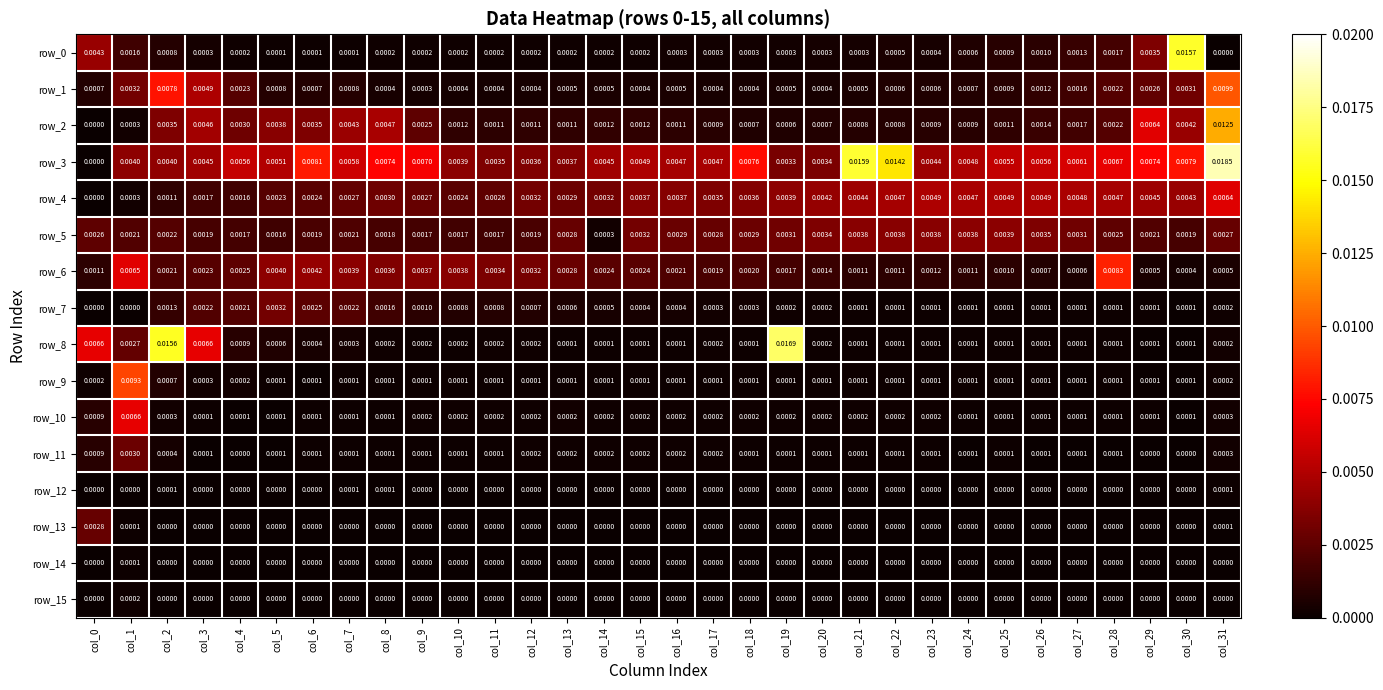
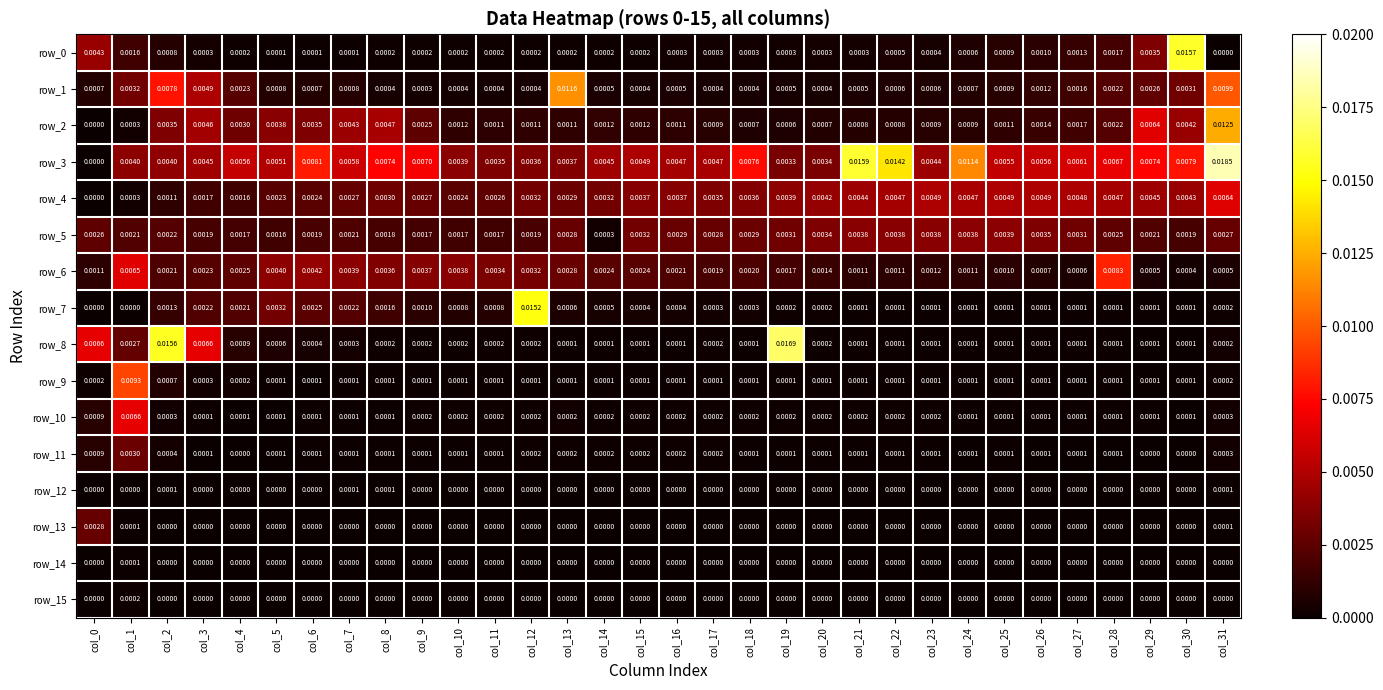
  {
    "row_1": {
      "col_0": 0.0007,
      "col_1": 0.0032,
      "col_2": 0.0078,
      "col_3": 0.0049,
      "col_4": 0.0023,
      "col_5": 0.0008,
      "col_6": 0.0007,
      "col_7": 0.0008,
      "col_8": 0.0004,
      "col_9": 0.0003,
      "col_10": 0.0004,
      "col_11": 0.0004,
      "col_12": 0.0004,
-     "col_13": 0.0005,
+     "col_13": 0.0116,
      "col_14": 0.0005,
      "col_15": 0.0004,
      "col_16": 0.0005,
      "col_17": 0.0004,
      "col_18": 0.0004,
      "col_19": 0.0005,
      "col_20": 0.0004,
      "col_21": 0.0005,
      "col_22": 0.0006,
      "col_23": 0.0006,
      "col_24": 0.0007,
      "col_25": 0.0009,
      "col_26": 0.0012,
      "col_27": 0.0016,
      "col_28": 0.0022,
      "col_29": 0.0026,
      "col_30": 0.0031,
      "col_31": 0.0099
    },
    "row_3": {
      "col_0": 0.0000,
      "col_1": 0.0040,
      "col_2": 0.0040,
      "col_3": 0.0045,
      "col_4": 0.0056,
      "col_5": 0.0051,
      "col_6": 0.0081,
      "col_7": 0.0058,
      "col_8": 0.0074,
      "col_9": 0.0070,
      "col_10": 0.0039,
      "col_11": 0.0035,
      "col_12": 0.0036,
      "col_13": 0.0037,
      "col_14": 0.0045,
      "col_15": 0.0049,
      "col_16": 0.0047,
      "col_17": 0.0047,
      "col_18": 0.0076,
      "col_19": 0.0033,
      "col_20": 0.0034,
      "col_21": 0.0159,
      "col_22": 0.0142,
      "col_23": 0.0044,
-     "col_24": 0.0048,
+     "col_24": 0.0114,
      "col_25": 0.0055,
      "col_26": 0.0056,
      "col_27": 0.0061,
      "col_28": 0.0067,
      "col_29": 0.0074,
      "col_30": 0.0079,
      "col_31": 0.0185
    },
    "row_7": {
      "col_0": 0.0000,
      "col_1": 0.0000,
      "col_2": 0.0013,
      "col_3": 0.0022,
      "col_4": 0.0021,
      "col_5": 0.0032,
      "col_6": 0.0025,
      "col_7": 0.0022,
      "col_8": 0.0016,
      "col_9": 0.0010,
      "col_10": 0.0008,
      "col_11": 0.0008,
-     "col_12": 0.0007,
+     "col_12": 0.0152,
      "col_13": 0.0006,
      "col_14": 0.0005,
      "col_15": 0.0004,
      "col_16": 0.0004,
      "col_17": 0.0003,
      "col_18": 0.0003,
      "col_19": 0.0002,
      "col_20": 0.0002,
      "col_21": 0.0001,
      "col_22": 0.0001,
      "col_23": 0.0001,
      "col_24": 0.0001,
      "col_25": 0.0001,
      "col_26": 0.0001,
      "col_27": 0.0001,
      "col_28": 0.0001,
      "col_29": 0.0001,
      "col_30": 0.0001,
      "col_31": 0.0002
    }
  }
